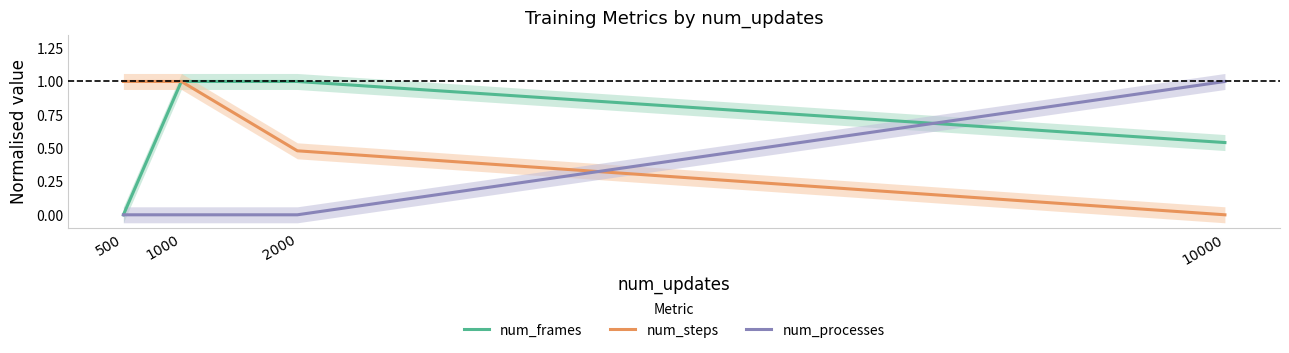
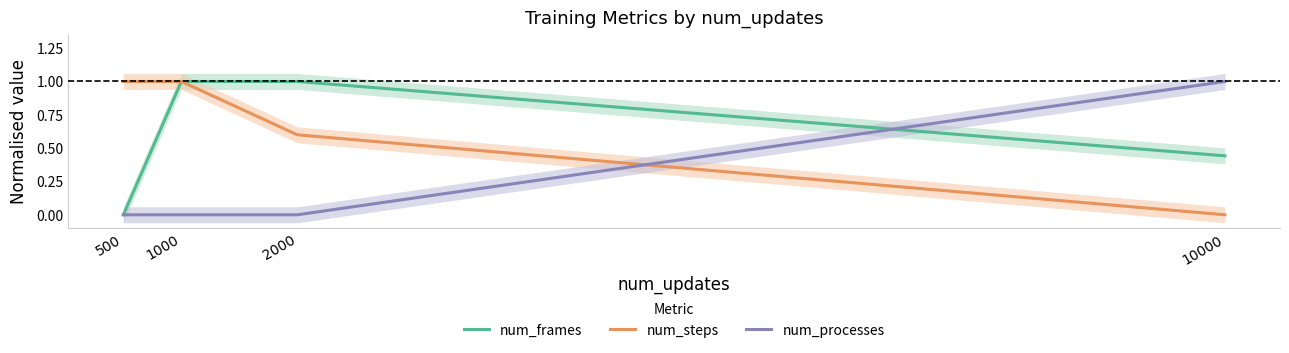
  {
    "num_frames": {
      "2000": 1.00,
-     "10000": 0.54
+     "10000": 0.44
    },
    "num_steps": {
      "500": 1.00,
-     "2000": 0.48,
+     "2000": 0.60,
      "10000": 0.00
    },
    "num_processes": {
      "1000": 0.00,
      "2000": 0.00,
      "10000": 1.00
    }
  }
